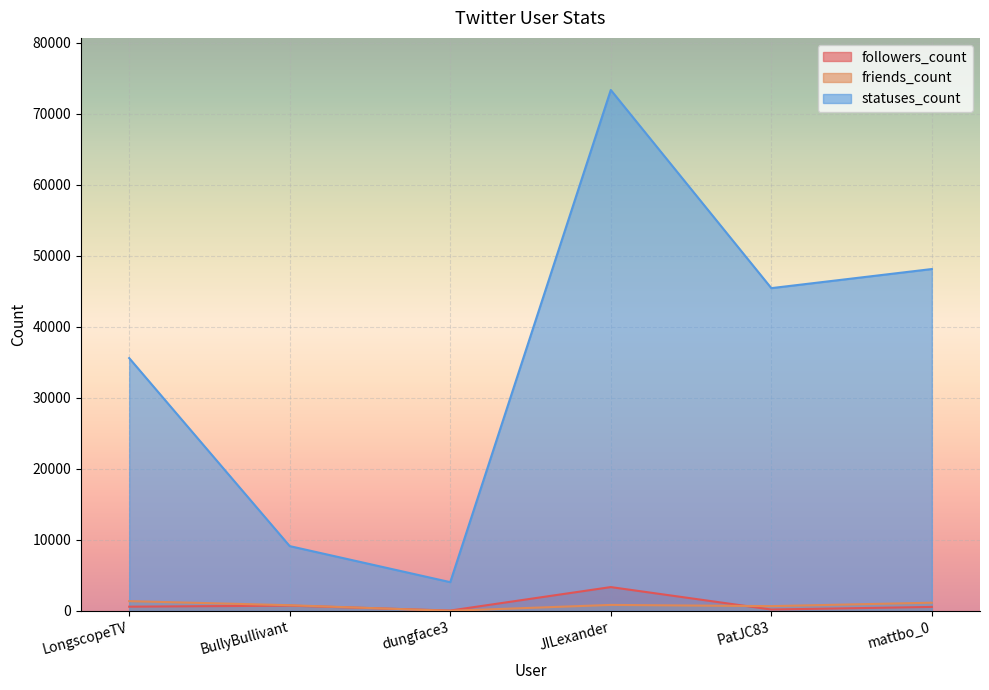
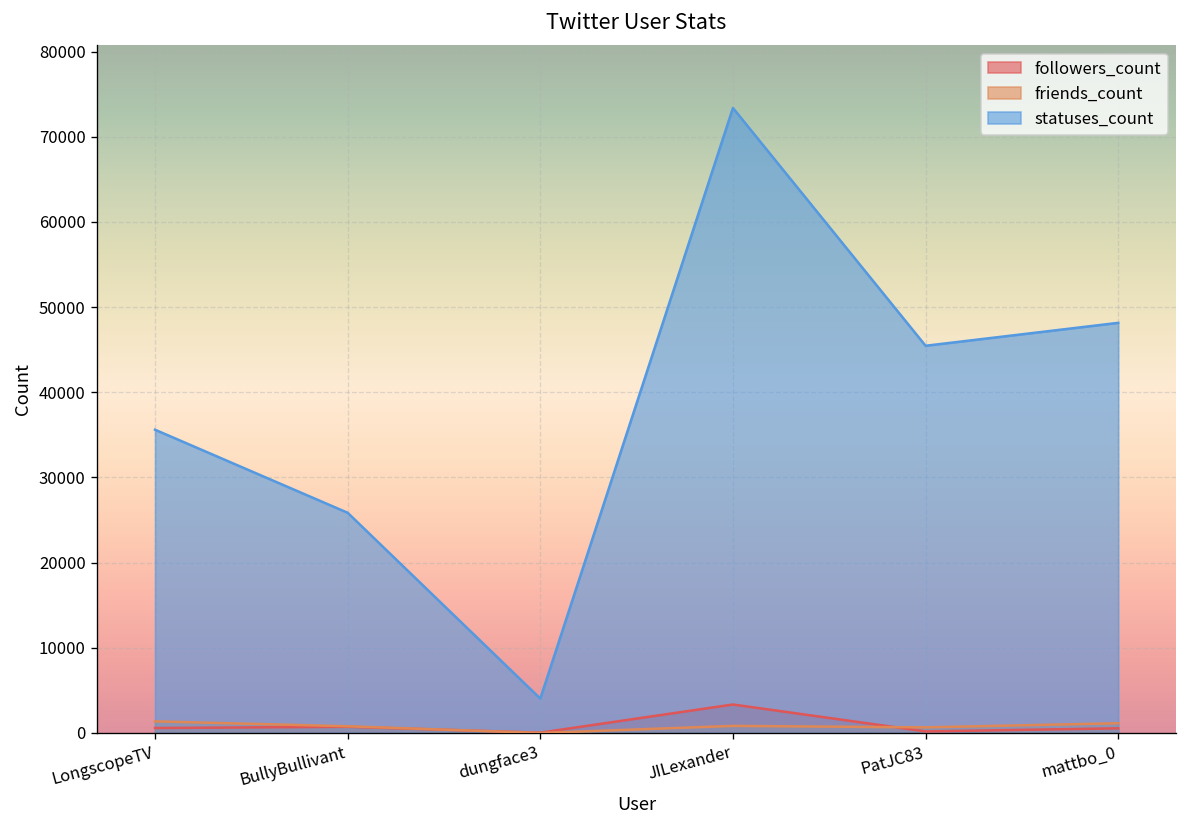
  {
    "statuses_count": {
      "LongscopeTV": 36000,
-     "BullyBullivant": 9000,
+     "BullyBullivant": 26000,
      "dungface3": 4000,
      "JILexander": 73000,
      "PatJC83": 45000,
      "mattbo_0": 48000
    }
  }
